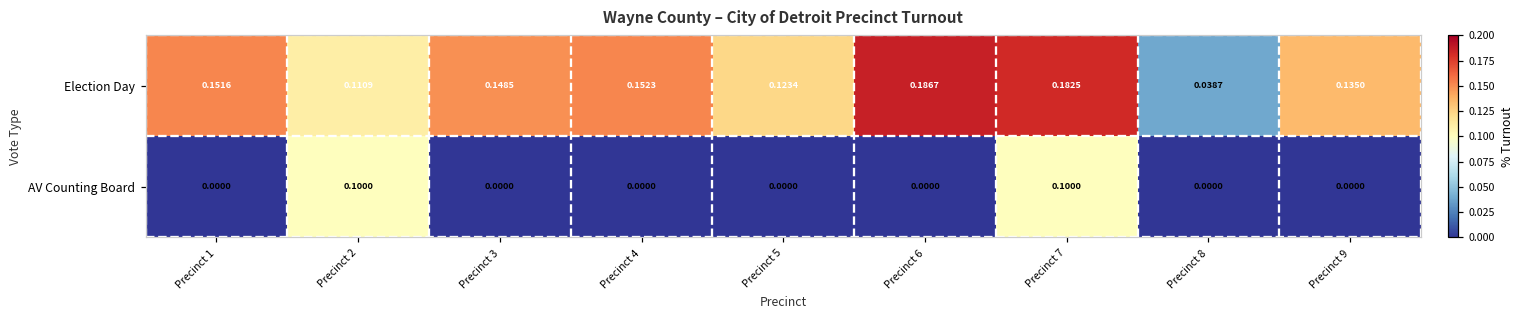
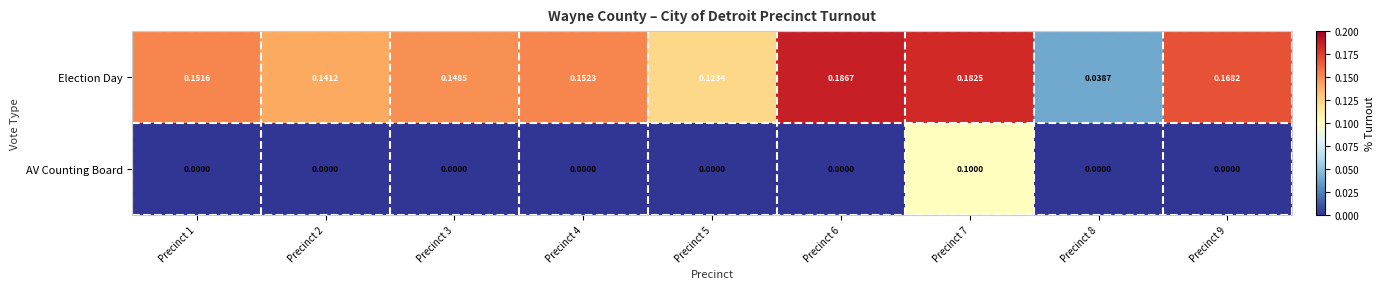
  {
    "Election Day": {
      "Precinct 1": 0.1516,
-     "Precinct 2": 0.1109,
+     "Precinct 2": 0.1412,
      "Precinct 3": 0.1485,
      "Precinct 4": 0.1523,
      "Precinct 5": 0.1234,
      "Precinct 6": 0.1867,
      "Precinct 7": 0.1825,
      "Precinct 8": 0.0387,
-     "Precinct 9": 0.1350
+     "Precinct 9": 0.1682
    },
    "AV Counting Board": {
      "Precinct 1": 0.0000,
-     "Precinct 2": 0.1000,
+     "Precinct 2": 0.0000,
      "Precinct 3": 0.0000,
      "Precinct 4": 0.0000,
      "Precinct 5": 0.0000,
      "Precinct 6": 0.0000,
      "Precinct 7": 0.1000,
      "Precinct 8": 0.0000,
      "Precinct 9": 0.0000
    }
  }
